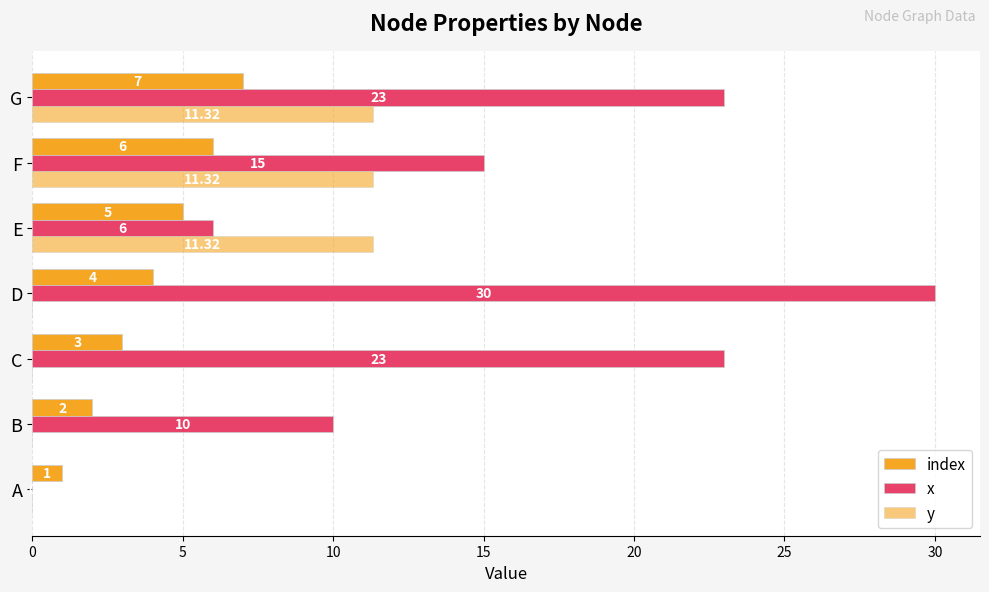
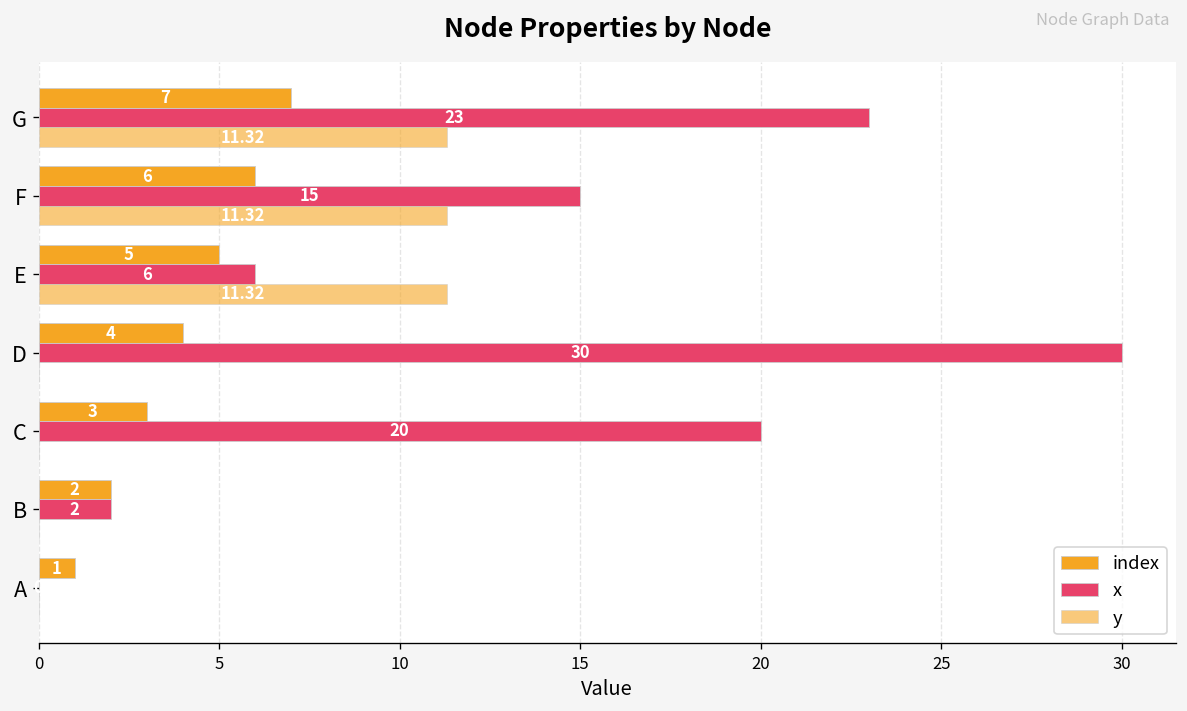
  {
    "x": {
      "G": 23,
      "F": 15,
      "E": 6,
      "D": 30,
-     "C": 23,
-     "B": 10
+     "C": 20,
+     "B": 2
    }
  }
